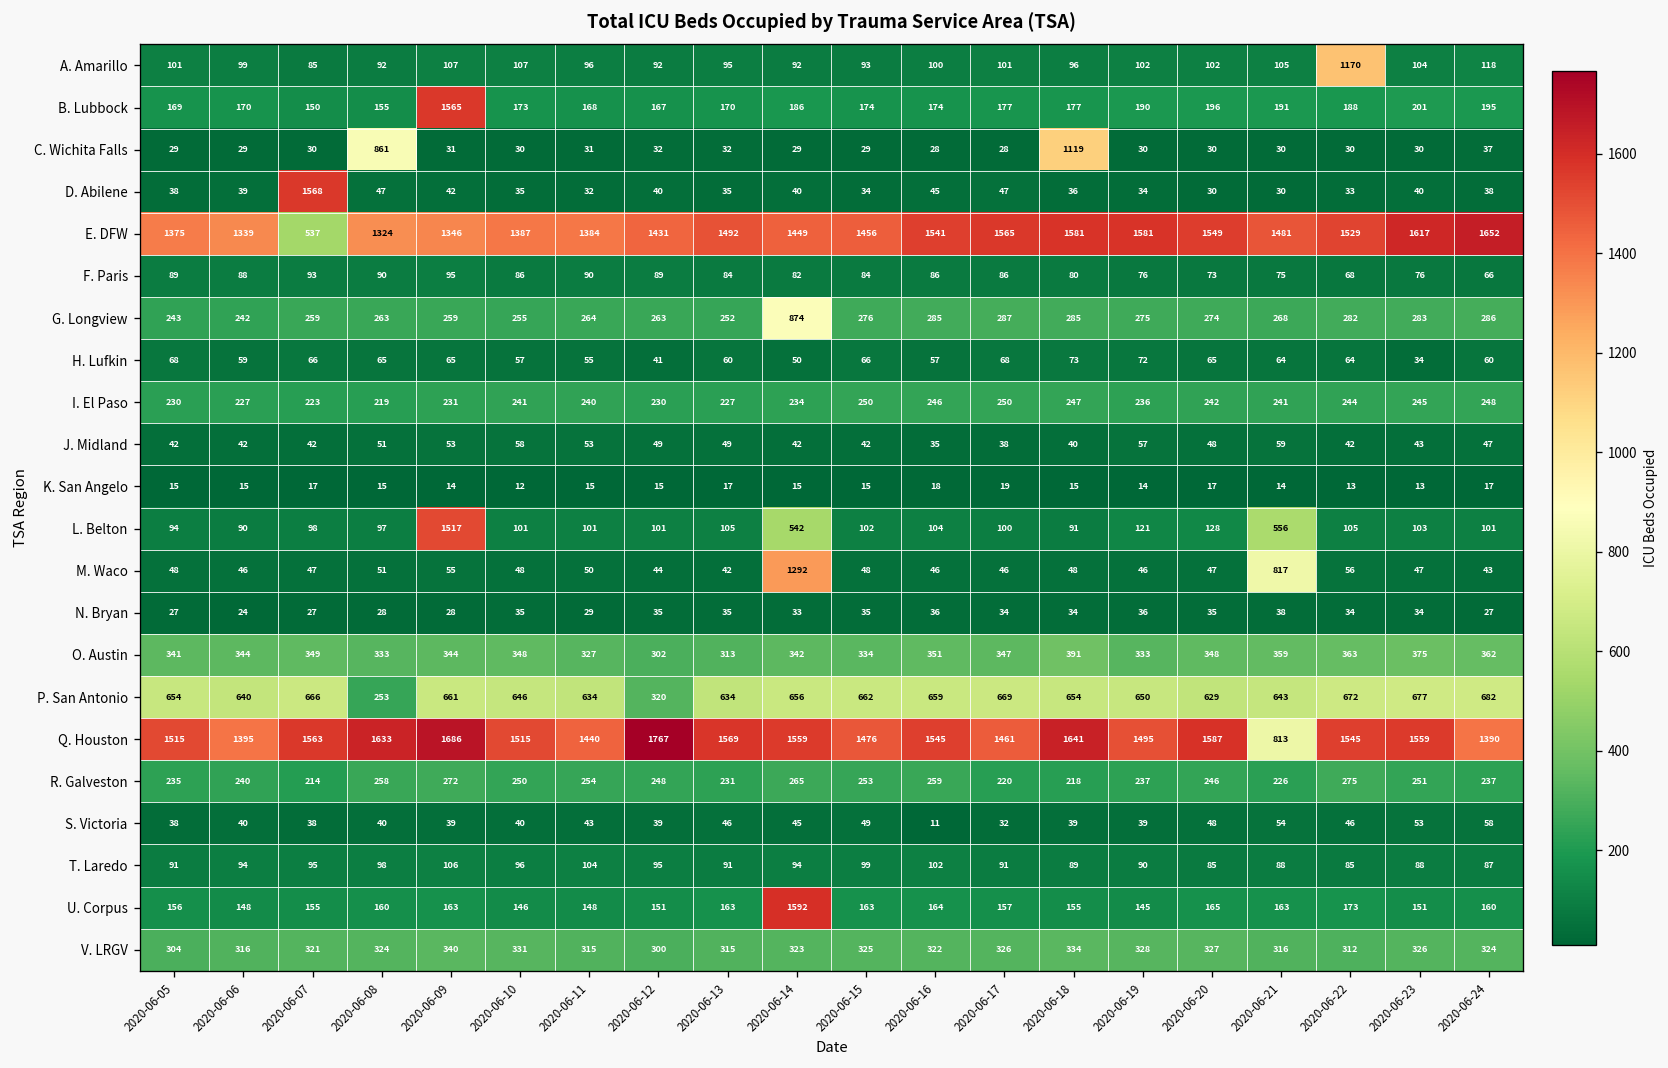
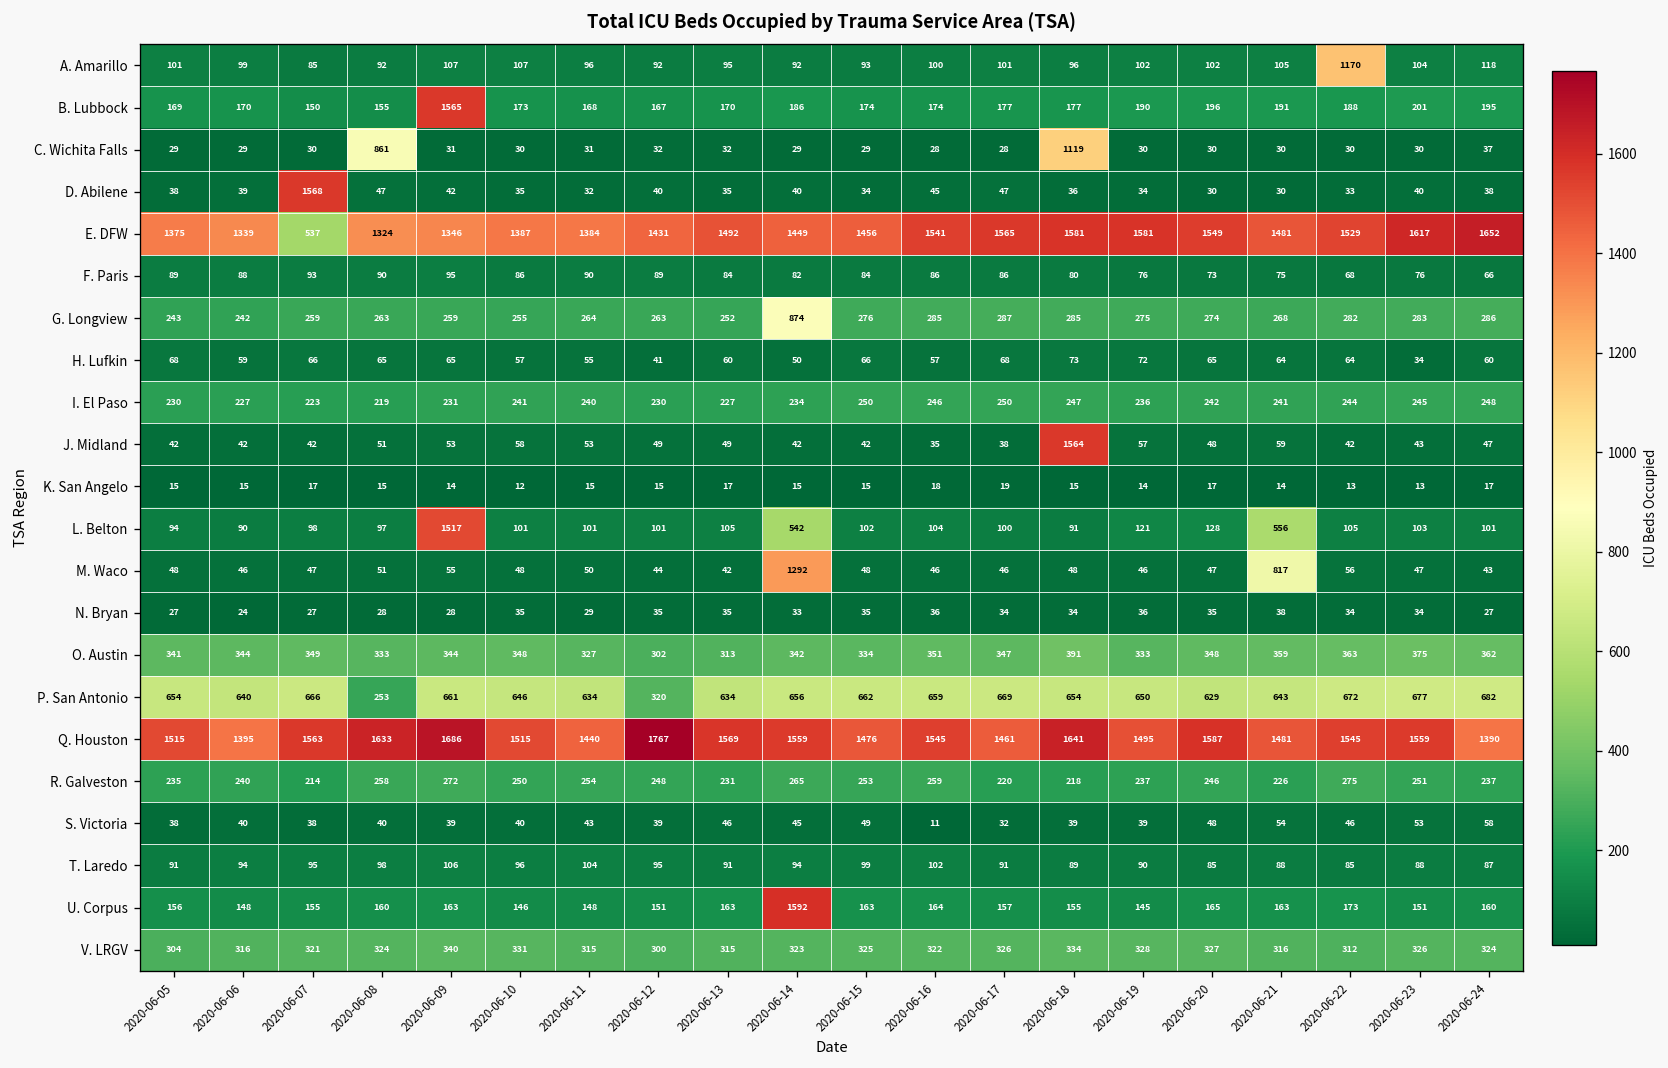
  {
    "J. Midland": {
      "2020-06-05": 42,
      "2020-06-06": 42,
      "2020-06-07": 42,
      "2020-06-08": 51,
      "2020-06-09": 53,
      "2020-06-10": 58,
      "2020-06-11": 53,
      "2020-06-12": 49,
      "2020-06-13": 49,
      "2020-06-14": 42,
      "2020-06-15": 42,
      "2020-06-16": 35,
      "2020-06-17": 38,
-     "2020-06-18": 40,
+     "2020-06-18": 1564,
      "2020-06-19": 57,
      "2020-06-20": 48,
      "2020-06-21": 59,
      "2020-06-22": 42,
      "2020-06-23": 43,
      "2020-06-24": 47
    },
    "Q. Houston": {
      "2020-06-05": 1515,
      "2020-06-06": 1395,
      "2020-06-07": 1563,
      "2020-06-08": 1633,
      "2020-06-09": 1686,
      "2020-06-10": 1515,
      "2020-06-11": 1440,
      "2020-06-12": 1767,
      "2020-06-13": 1569,
      "2020-06-14": 1559,
      "2020-06-15": 1476,
      "2020-06-16": 1545,
      "2020-06-17": 1461,
      "2020-06-18": 1641,
      "2020-06-19": 1495,
      "2020-06-20": 1587,
-     "2020-06-21": 813,
+     "2020-06-21": 1481,
      "2020-06-22": 1545,
      "2020-06-23": 1559,
      "2020-06-24": 1390
    }
  }
